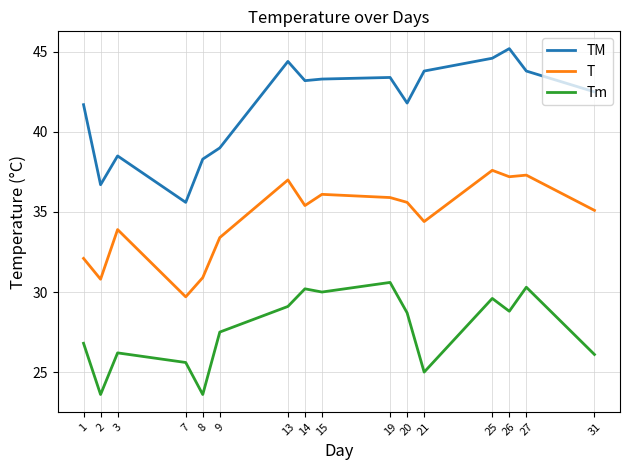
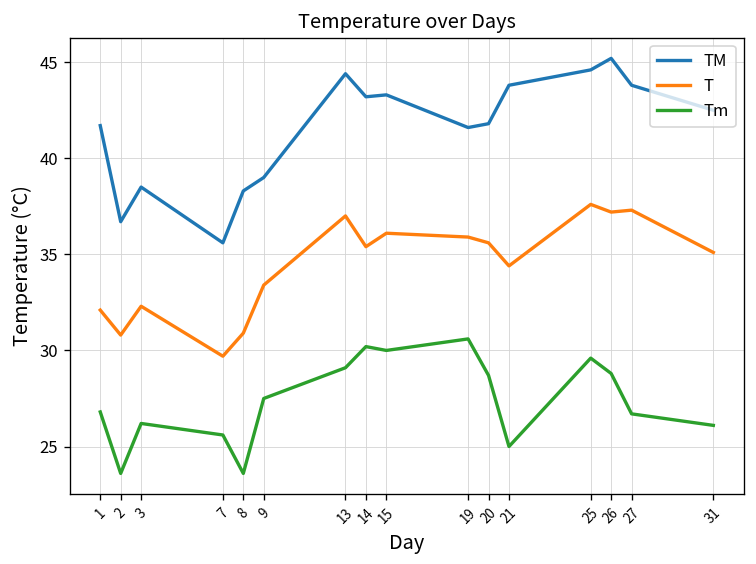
  {
    "TM": {
      "1": 41.7,
      "2": 36.7,
      "3": 38.5,
      "7": 35.6,
      "8": 38.3,
      "9": 39.0,
      "13": 44.4,
      "14": 43.2,
      "15": 43.3,
-     "19": 43.4,
+     "19": 41.6,
      "20": 41.8,
      "21": 43.8,
      "25": 44.6,
      "26": 45.2,
      "27": 43.8
    },
    "T": {
      "1": 32.1,
      "2": 30.8,
-     "3": 33.9,
+     "3": 32.3,
      "7": 29.7,
      "8": 30.9,
      "9": 33.4,
      "13": 37.0,
      "14": 35.4,
      "15": 36.1,
      "19": 35.9,
      "20": 35.6,
      "21": 34.4,
      "25": 37.6,
      "26": 37.2,
      "27": 37.3,
      "31": 35.1
    },
    "Tm": {
      "1": 26.8,
      "2": 23.6,
      "3": 26.2,
      "7": 25.6,
      "8": 23.6,
      "9": 27.5,
      "13": 29.1,
      "14": 30.2,
      "15": 30.0,
      "19": 30.6,
      "20": 28.7,
      "21": 25.0,
      "25": 29.6,
      "26": 28.8,
-     "27": 30.3,
+     "27": 26.7,
      "31": 26.1
    }
  }
